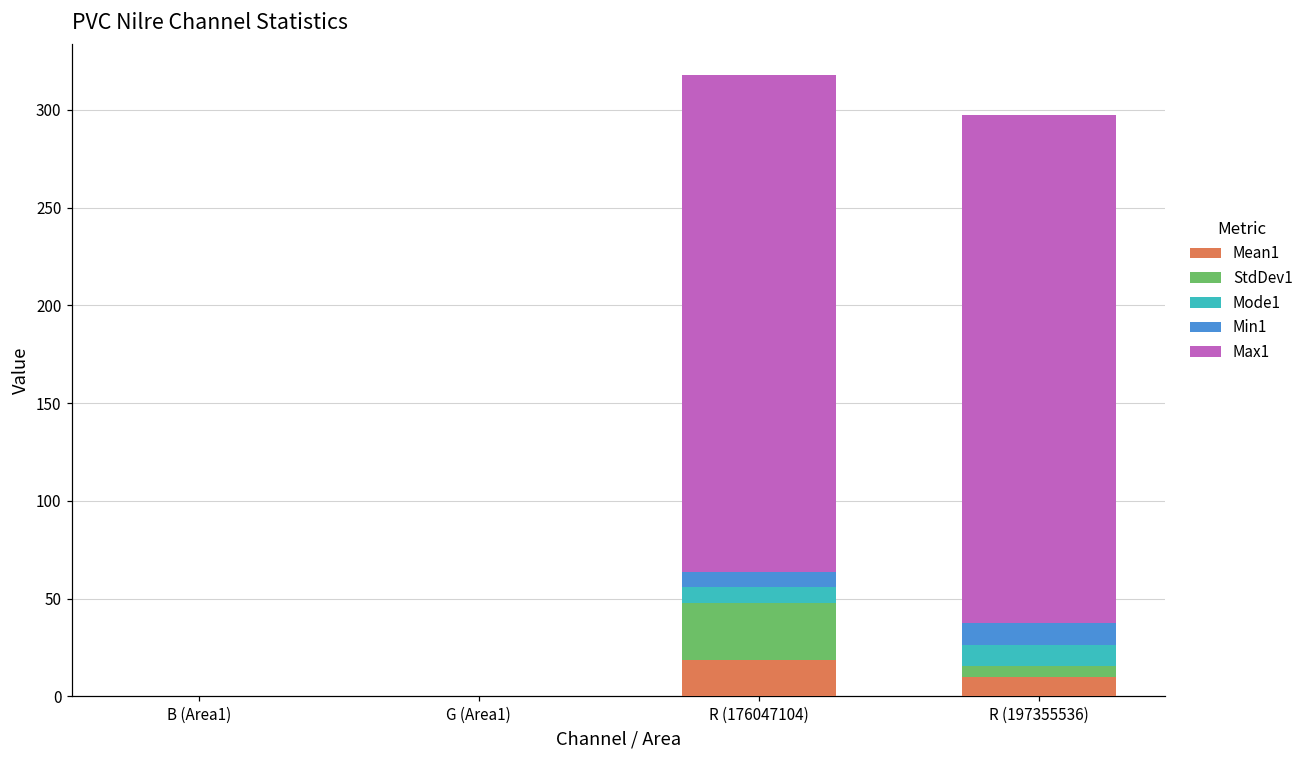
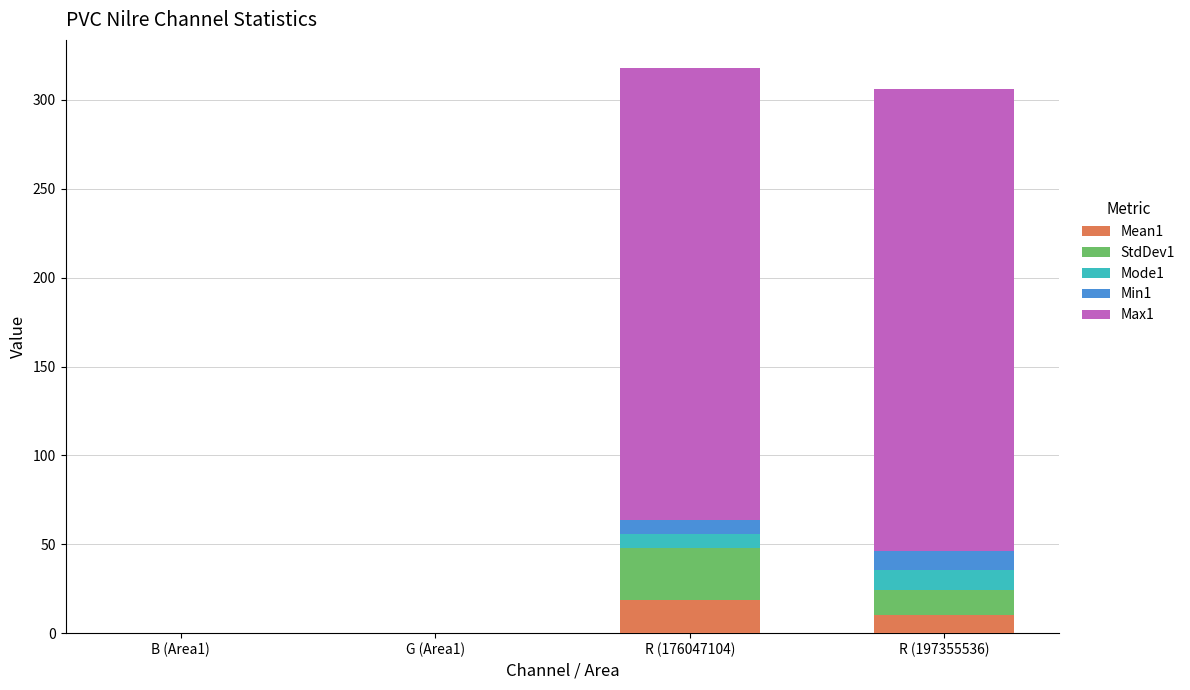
  {
    "Mean1": {
      "B (Area1)": 0,
      "G (Area1)": 0,
      "R (176047104)": 19,
      "R (197355536)": 10
    },
    "StdDev1": {
      "B (Area1)": 0,
      "G (Area1)": 0,
      "R (176047104)": 29,
-     "R (197355536)": 5
+     "R (197355536)": 14
    },
    "Max1": {
      "B (Area1)": 0,
      "G (Area1)": 0,
      "R (176047104)": 254,
      "R (197355536)": 260
    }
  }
